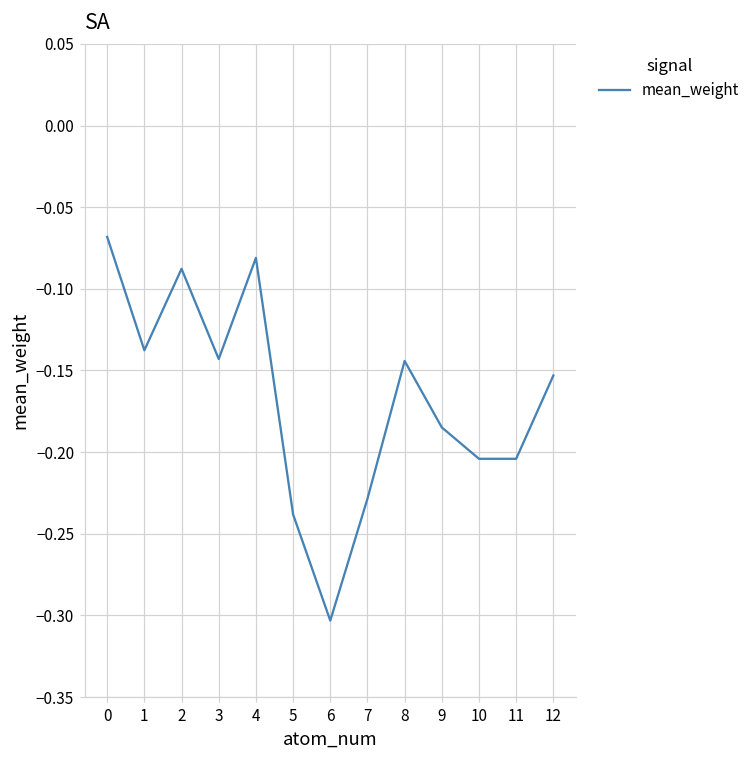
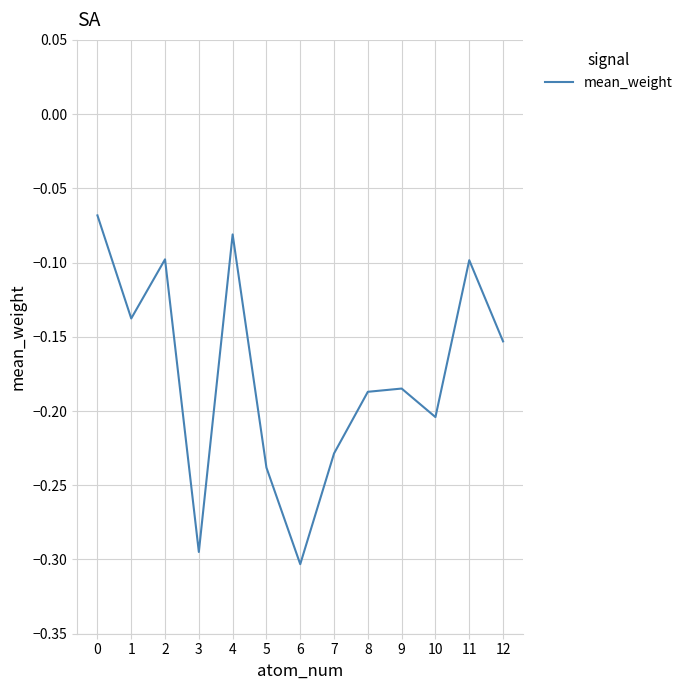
  {
    "0": -0.068,
    "1": -0.138,
-   "2": -0.088,
-   "3": -0.143,
+   "2": -0.098,
+   "3": -0.295,
    "4": -0.081,
    "5": -0.238,
    "6": -0.303,
    "7": -0.229,
-   "8": -0.144,
+   "8": -0.187,
    "9": -0.185,
    "10": -0.204,
-   "11": -0.204,
+   "11": -0.098,
    "12": -0.153
  }
